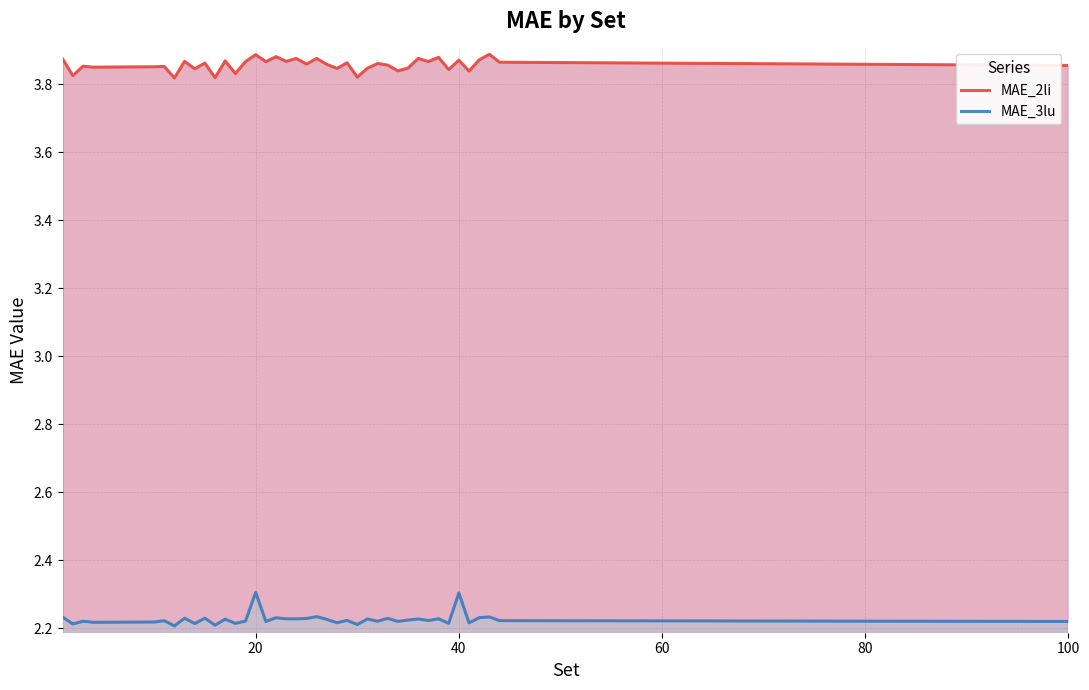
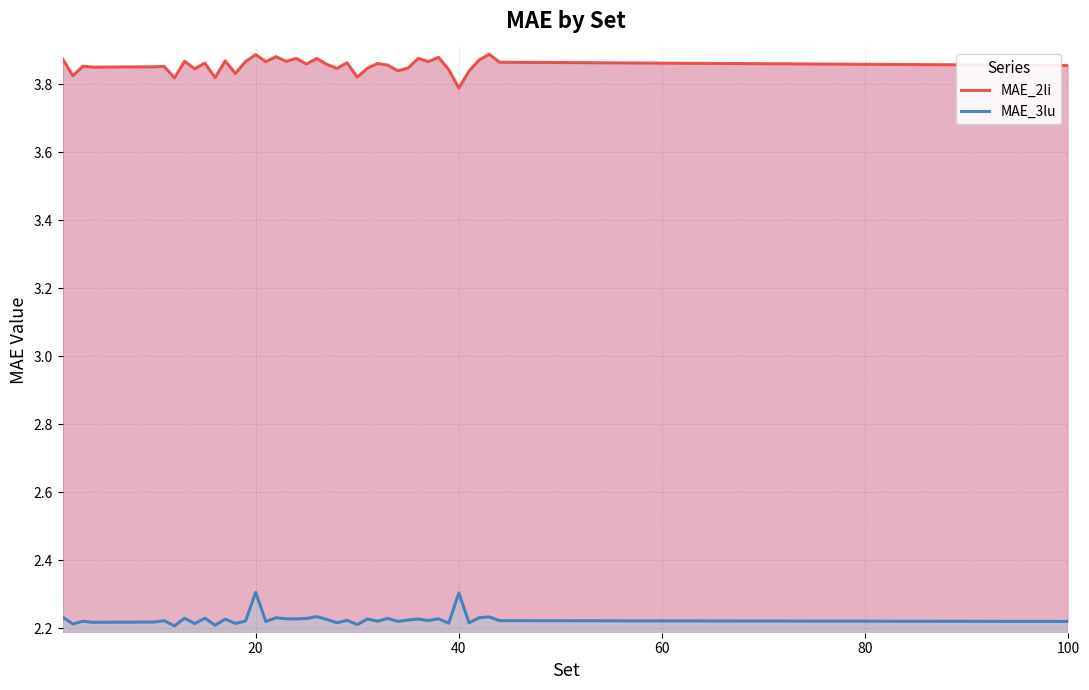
  {
    "MAE_2li": {
      "20": 3.89,
-     "40": 3.87,
+     "40": 3.79,
      "100": 3.86
    },
    "MAE_3lu": {
      "20": 2.31,
      "40": 2.30,
      "100": 2.22
    }
  }
